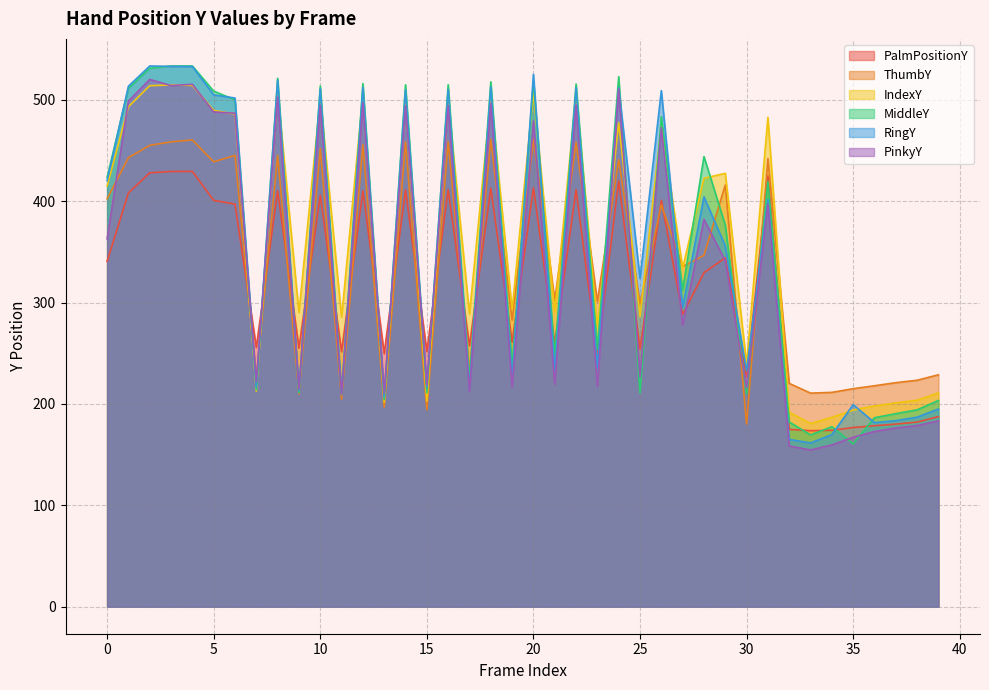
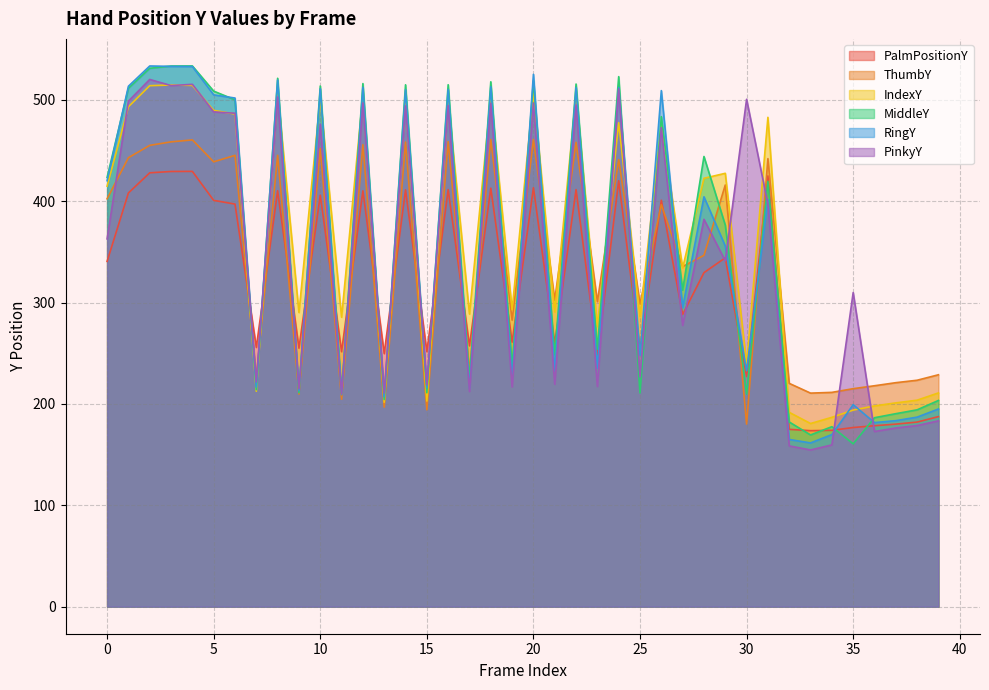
  {
    "MiddleY": {
      "0": 424,
      "5": 509,
      "10": 514,
      "15": 211,
      "20": 519,
      "25": 211,
      "30": 210,
      "35": 161
    },
    "RingY": {
      "0": 420,
      "5": 505,
      "10": 511,
      "15": 216,
      "20": 525,
-     "25": 324,
+     "25": 248,
      "30": 233,
      "35": 199
    },
    "PinkyY": {
      "0": 363,
-     "10": 495,
+     "10": 476,
      "15": 219,
-     "20": 479,
+     "20": 497,
      "25": 227,
-     "30": 216,
-     "35": 167
+     "30": 501,
+     "35": 310
    }
  }
